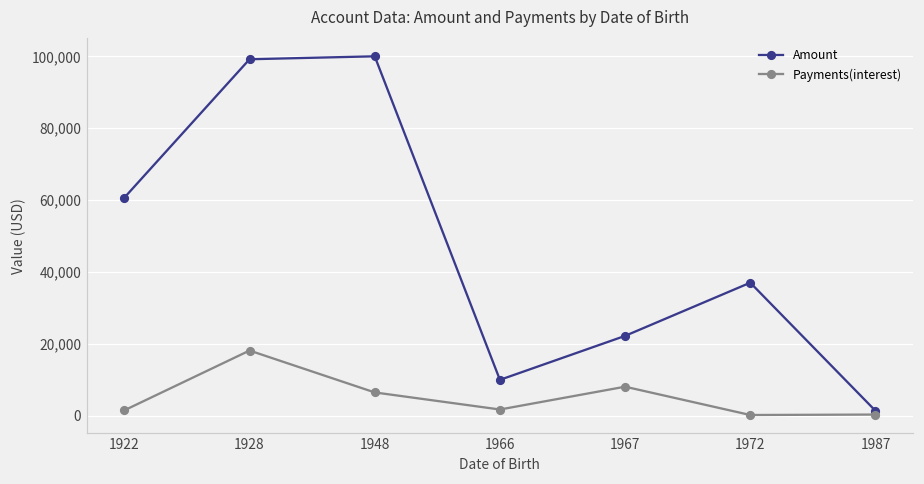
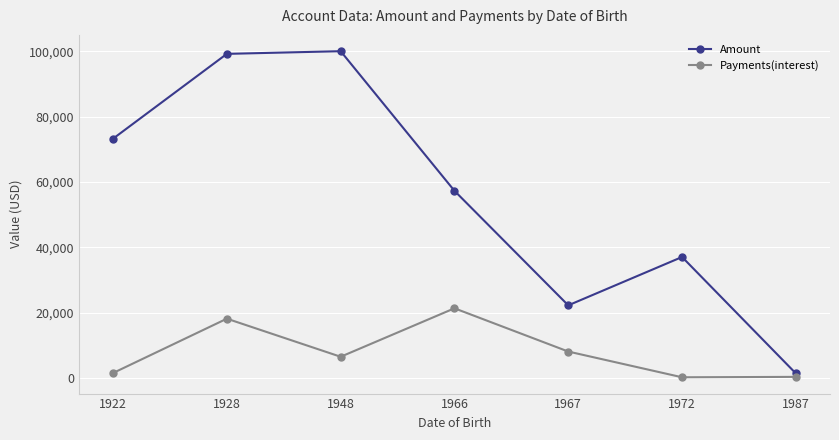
  {
    "Amount": {
-     "1922": "61,000",
+     "1922": "73,000",
      "1928": "99,000",
      "1948": "100,000",
-     "1966": "10,000",
+     "1966": "57,000",
      "1967": "22,000",
      "1972": "37,000",
      "1987": "1,000"
    },
    "Payments(interest)": {
      "1922": "2,000",
      "1928": "18,000",
      "1948": "7,000",
-     "1966": "2,000",
+     "1966": "21,000",
      "1967": "8,000",
      "1972": "0",
      "1987": "0"
    }
  }
